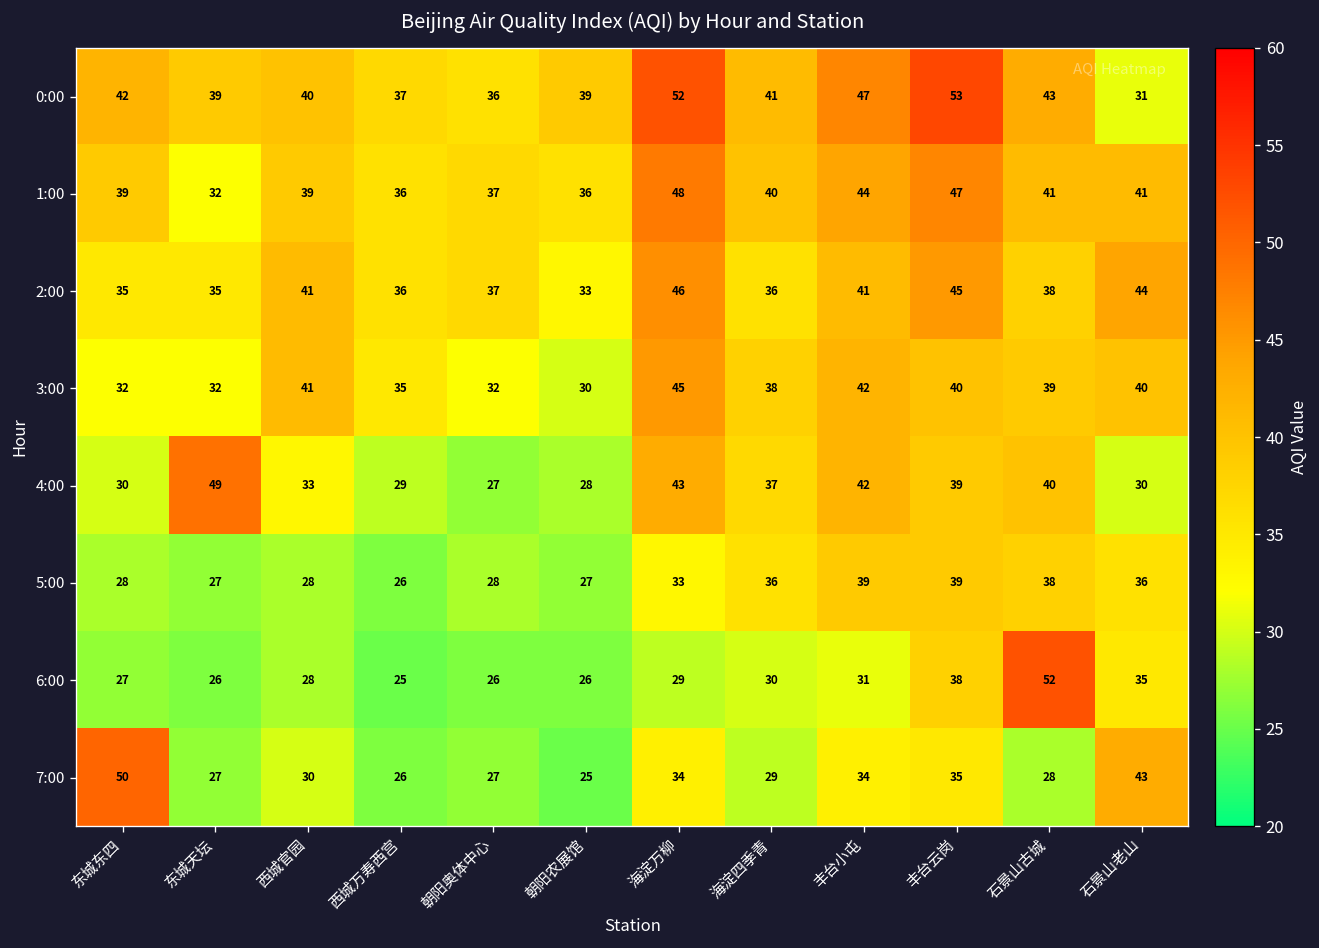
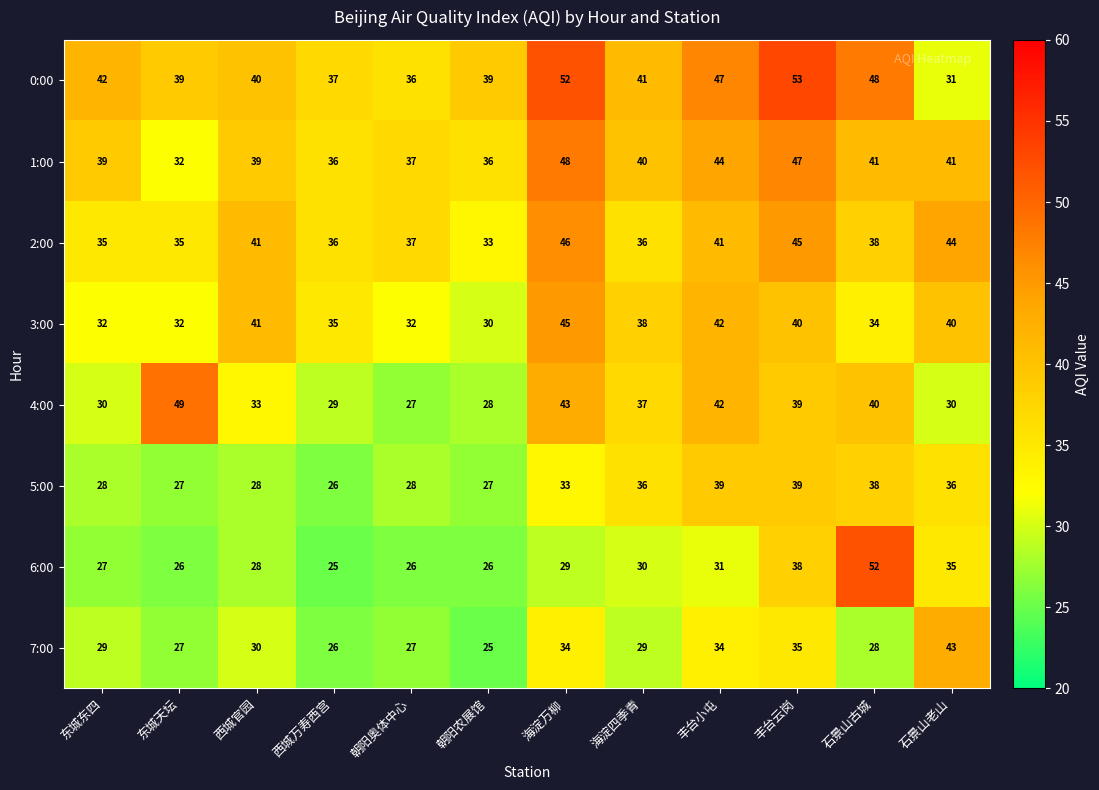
  {
    "0:00": {
      "东城东四": 42,
      "东城天坛": 39,
      "西城官园": 40,
      "西城万寿西宫": 37,
      "朝阳奥体中心": 36,
      "朝阳农展馆": 39,
      "海淀万柳": 52,
      "海淀四季青": 41,
      "丰台小屯": 47,
      "丰台云岗": 53,
-     "石景山古城": 43
+     "石景山古城": 48
    },
    "1:00": {
      "东城东四": 39,
      "东城天坛": 32,
      "西城官园": 39,
      "西城万寿西宫": 36,
      "朝阳奥体中心": 37,
      "朝阳农展馆": 36,
      "海淀万柳": 48,
      "海淀四季青": 40,
      "丰台小屯": 44,
      "丰台云岗": 47,
      "石景山古城": 41,
      "石景山老山": 41
    },
    "2:00": {
      "东城东四": 35,
      "东城天坛": 35,
      "西城官园": 41,
      "西城万寿西宫": 36,
      "朝阳奥体中心": 37,
      "朝阳农展馆": 33,
      "海淀万柳": 46,
      "海淀四季青": 36,
      "丰台小屯": 41,
      "丰台云岗": 45,
      "石景山古城": 38,
      "石景山老山": 44
    },
    "3:00": {
      "东城东四": 32,
      "东城天坛": 32,
      "西城官园": 41,
      "西城万寿西宫": 35,
      "朝阳奥体中心": 32,
      "朝阳农展馆": 30,
      "海淀万柳": 45,
      "海淀四季青": 38,
      "丰台小屯": 42,
      "丰台云岗": 40,
-     "石景山古城": 39,
+     "石景山古城": 34,
      "石景山老山": 40
    },
    "4:00": {
      "东城东四": 30,
      "东城天坛": 49,
      "西城官园": 33,
      "西城万寿西宫": 29,
      "朝阳奥体中心": 27,
      "朝阳农展馆": 28,
      "海淀万柳": 43,
      "海淀四季青": 37,
      "丰台小屯": 42,
      "丰台云岗": 39,
      "石景山古城": 40,
      "石景山老山": 30
    },
    "5:00": {
      "东城东四": 28,
      "东城天坛": 27,
      "西城官园": 28,
      "西城万寿西宫": 26,
      "朝阳奥体中心": 28,
      "朝阳农展馆": 27,
      "海淀万柳": 33,
      "海淀四季青": 36,
      "丰台小屯": 39,
      "丰台云岗": 39,
      "石景山古城": 38,
      "石景山老山": 36
    },
    "6:00": {
      "东城东四": 27,
      "东城天坛": 26,
      "西城官园": 28,
      "西城万寿西宫": 25,
      "朝阳奥体中心": 26,
      "朝阳农展馆": 26,
      "海淀万柳": 29,
      "海淀四季青": 30,
      "丰台小屯": 31,
      "丰台云岗": 38,
      "石景山古城": 52,
      "石景山老山": 35
    },
    "7:00": {
-     "东城东四": 50,
+     "东城东四": 29,
      "东城天坛": 27,
      "西城官园": 30,
      "西城万寿西宫": 26,
      "朝阳奥体中心": 27,
      "朝阳农展馆": 25,
      "海淀万柳": 34,
      "海淀四季青": 29,
      "丰台小屯": 34,
      "丰台云岗": 35,
      "石景山古城": 28,
      "石景山老山": 43
    }
  }
